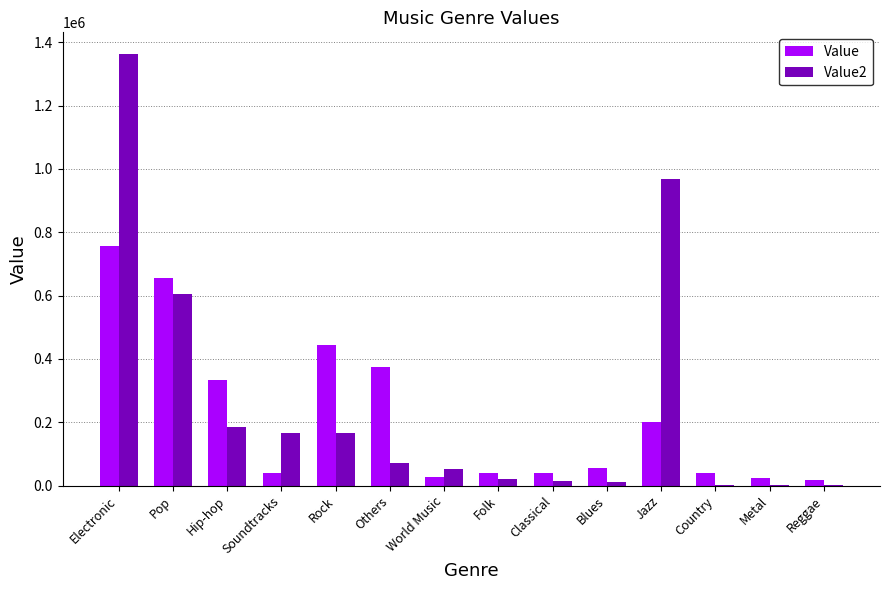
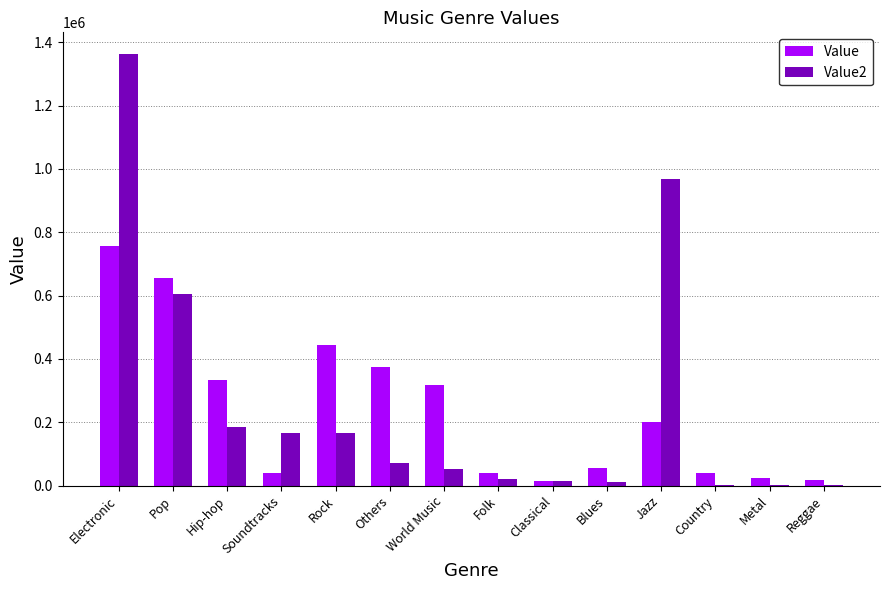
  {
    "Value": {
      "Electronic": 760000,
      "Pop": 660000,
      "Hip-hop": 330000,
      "Soundtracks": 40000,
      "Rock": 440000,
      "Others": 380000,
-     "World Music": 30000,
+     "World Music": 320000,
      "Folk": 40000,
-     "Classical": 40000,
+     "Classical": 10000,
      "Blues": 60000,
      "Jazz": 200000,
      "Country": 40000,
      "Metal": 20000,
      "Reggae": 20000
    },
    "Value2": {
      "Electronic": 1360000,
      "Pop": 600000,
      "Hip-hop": 180000,
      "Soundtracks": 170000,
      "Rock": 170000,
      "Others": 70000,
      "World Music": 50000,
      "Folk": 20000,
      "Classical": 10000,
      "Blues": 10000,
      "Jazz": 970000
    }
  }
